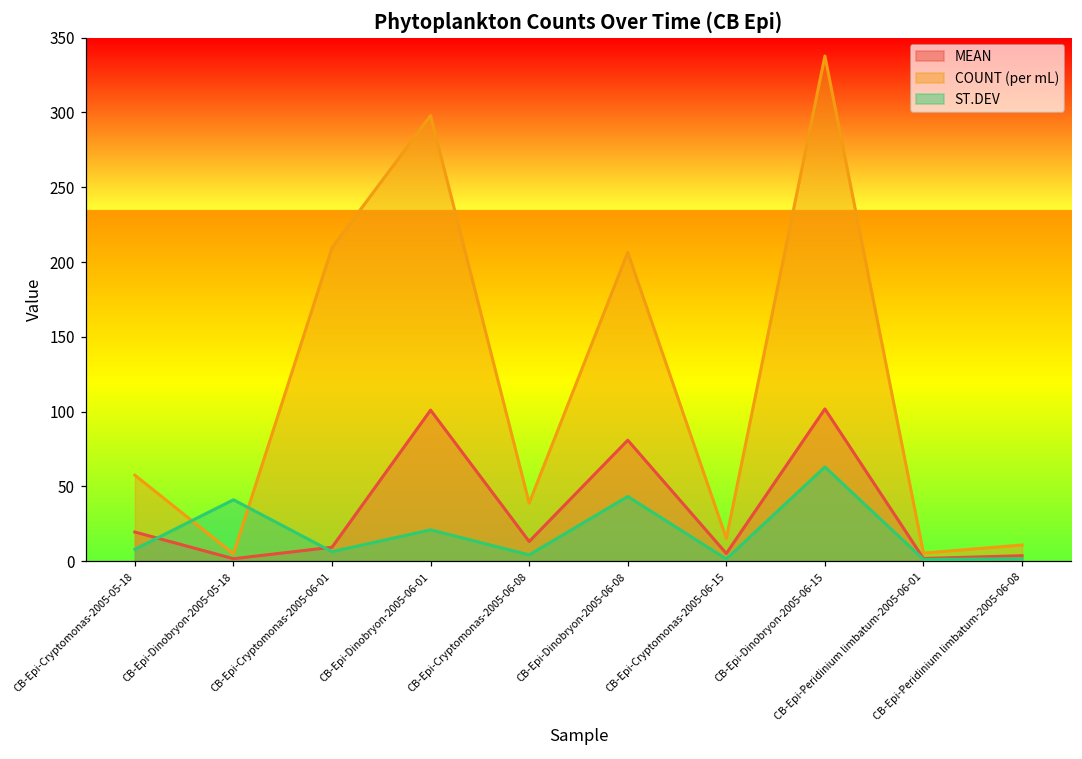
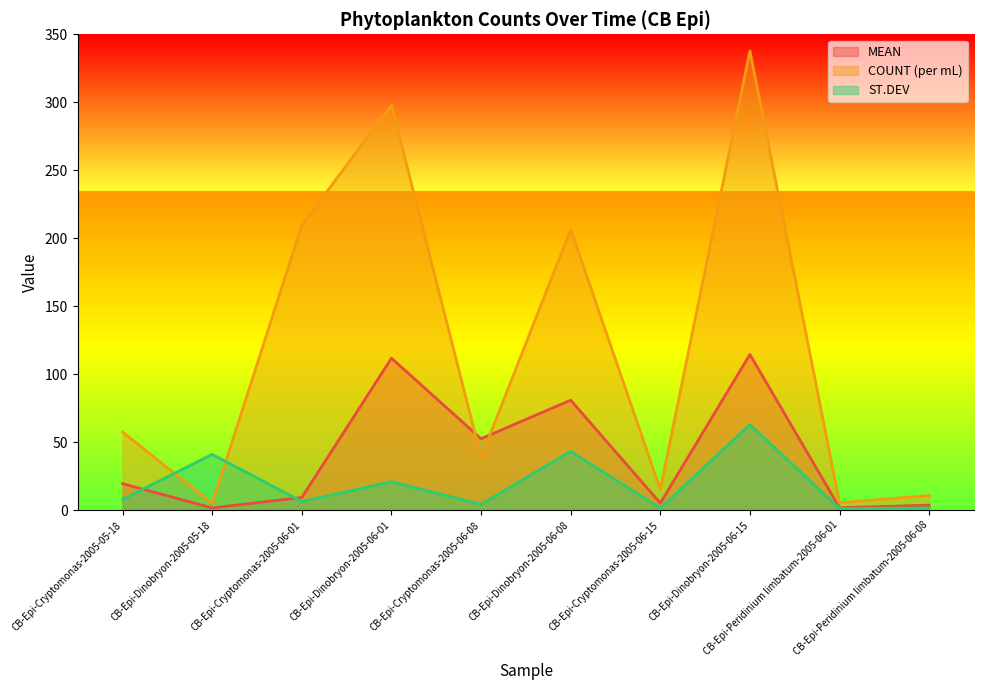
  {
    "MEAN": {
      "CB-Epi-Cryptomonas-2005-05-18": 20,
      "CB-Epi-Dinobryon-2005-05-18": 2,
      "CB-Epi-Cryptomonas-2005-06-01": 9,
-     "CB-Epi-Dinobryon-2005-06-01": 101,
-     "CB-Epi-Cryptomonas-2005-06-08": 13,
+     "CB-Epi-Dinobryon-2005-06-01": 112,
+     "CB-Epi-Cryptomonas-2005-06-08": 53,
      "CB-Epi-Dinobryon-2005-06-08": 81,
      "CB-Epi-Cryptomonas-2005-06-15": 5,
-     "CB-Epi-Dinobryon-2005-06-15": 102,
+     "CB-Epi-Dinobryon-2005-06-15": 115,
      "CB-Epi-Peridinium limbatum-2005-06-08": 4
    },
    "COUNT (per mL)": {
      "CB-Epi-Cryptomonas-2005-05-18": 58,
      "CB-Epi-Dinobryon-2005-05-18": 5,
      "CB-Epi-Cryptomonas-2005-06-01": 210,
      "CB-Epi-Dinobryon-2005-06-01": 298,
      "CB-Epi-Cryptomonas-2005-06-08": 39,
      "CB-Epi-Dinobryon-2005-06-08": 207,
      "CB-Epi-Cryptomonas-2005-06-15": 15,
      "CB-Epi-Dinobryon-2005-06-15": 338,
      "CB-Epi-Peridinium limbatum-2005-06-01": 5,
      "CB-Epi-Peridinium limbatum-2005-06-08": 11
    },
    "ST.DEV": {
      "CB-Epi-Cryptomonas-2005-05-18": 8,
      "CB-Epi-Dinobryon-2005-05-18": 41,
      "CB-Epi-Cryptomonas-2005-06-01": 6,
      "CB-Epi-Dinobryon-2005-06-01": 21,
      "CB-Epi-Cryptomonas-2005-06-08": 4,
      "CB-Epi-Dinobryon-2005-06-08": 43,
      "CB-Epi-Cryptomonas-2005-06-15": 1,
      "CB-Epi-Dinobryon-2005-06-15": 63,
      "CB-Epi-Peridinium limbatum-2005-06-08": 2
    }
  }
